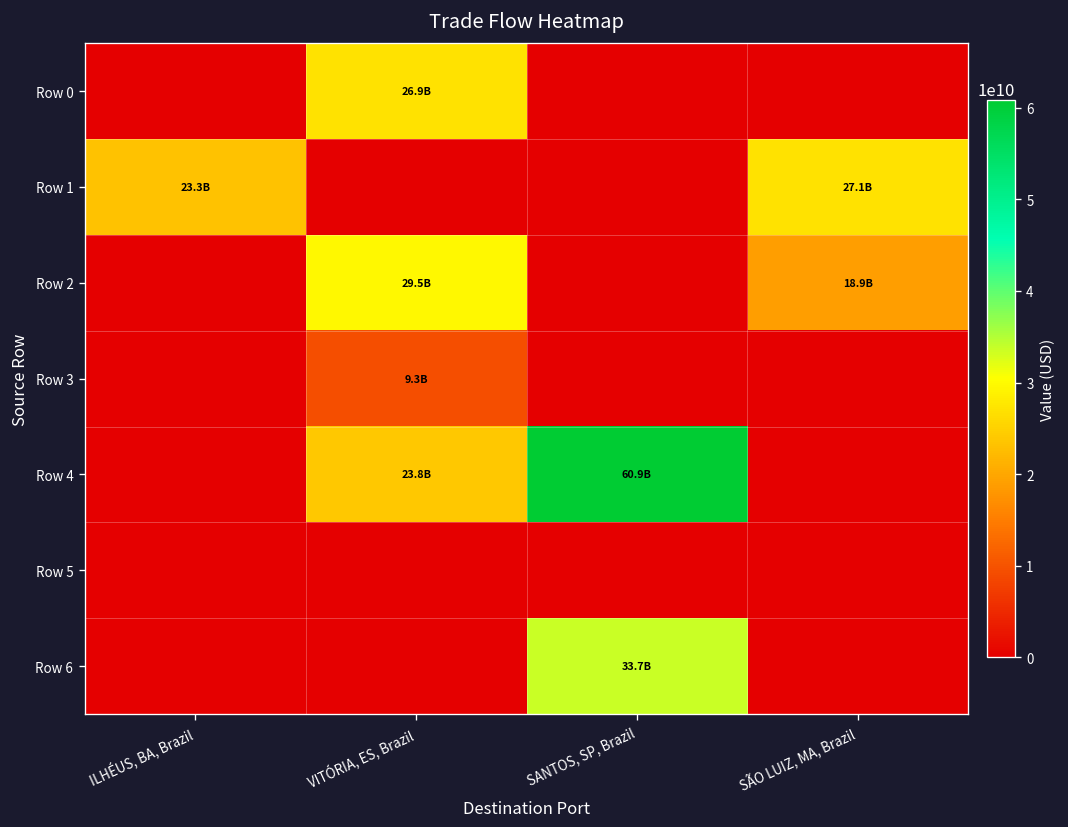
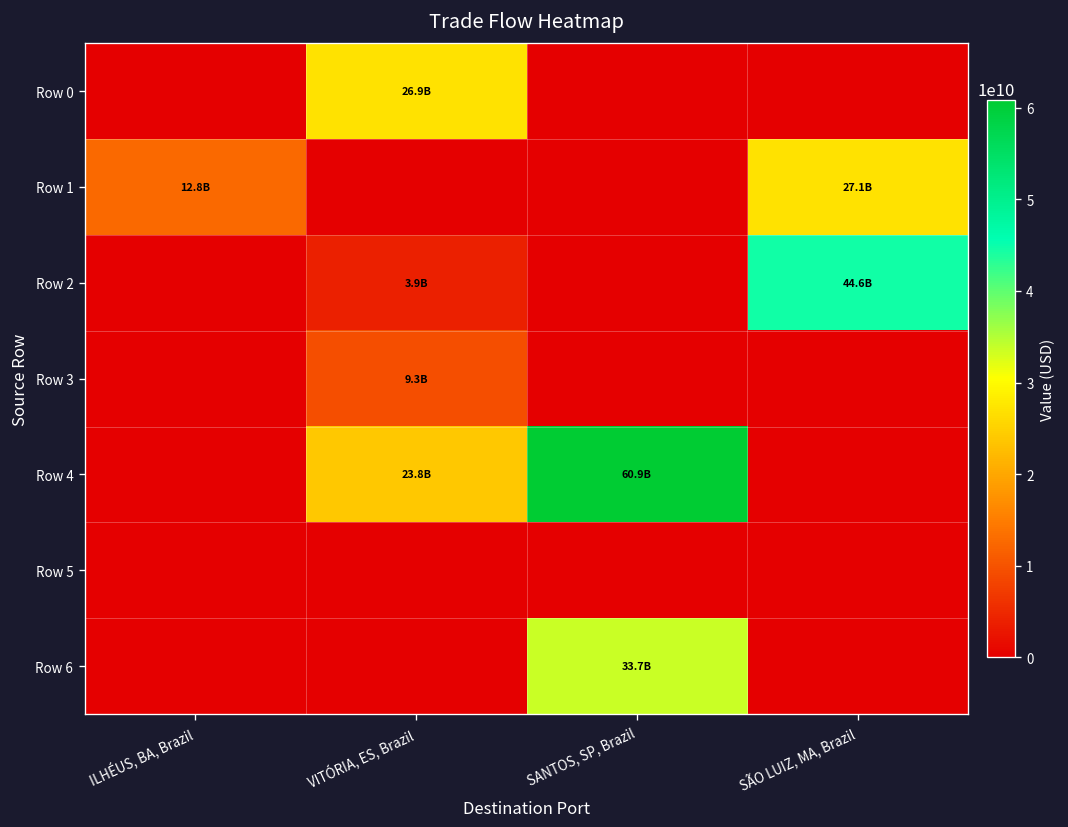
  {
    "Row 0": {
      "VITÓRIA, ES, Brazil": "26.9B"
    },
    "Row 1": {
-     "ILHÉUS, BA, Brazil": "23.3B",
+     "ILHÉUS, BA, Brazil": "12.8B",
      "SÃO LUIZ, MA, Brazil": "27.1B"
    },
    "Row 2": {
-     "VITÓRIA, ES, Brazil": "29.5B",
-     "SÃO LUIZ, MA, Brazil": "18.9B"
+     "VITÓRIA, ES, Brazil": "3.9B",
+     "SÃO LUIZ, MA, Brazil": "44.6B"
    },
    "Row 3": {
      "VITÓRIA, ES, Brazil": "9.3B"
    },
    "Row 4": {
      "VITÓRIA, ES, Brazil": "23.8B",
      "SANTOS, SP, Brazil": "60.9B"
    },
    "Row 6": {
      "SANTOS, SP, Brazil": "33.7B"
    }
  }
